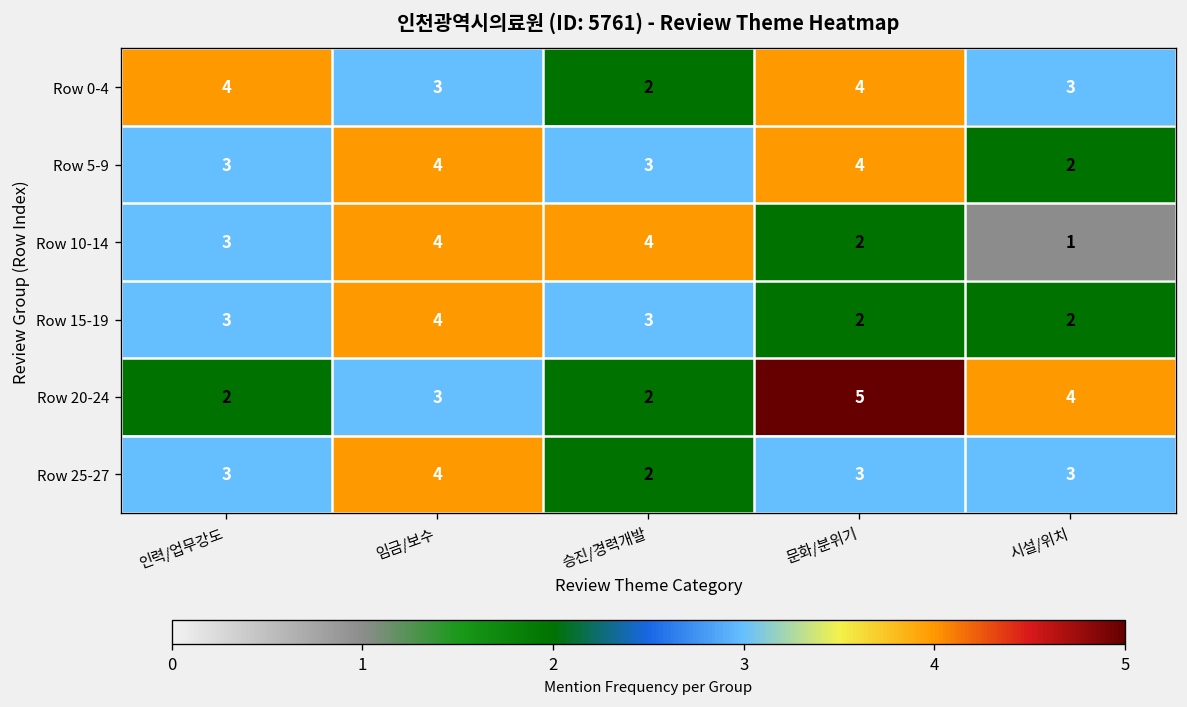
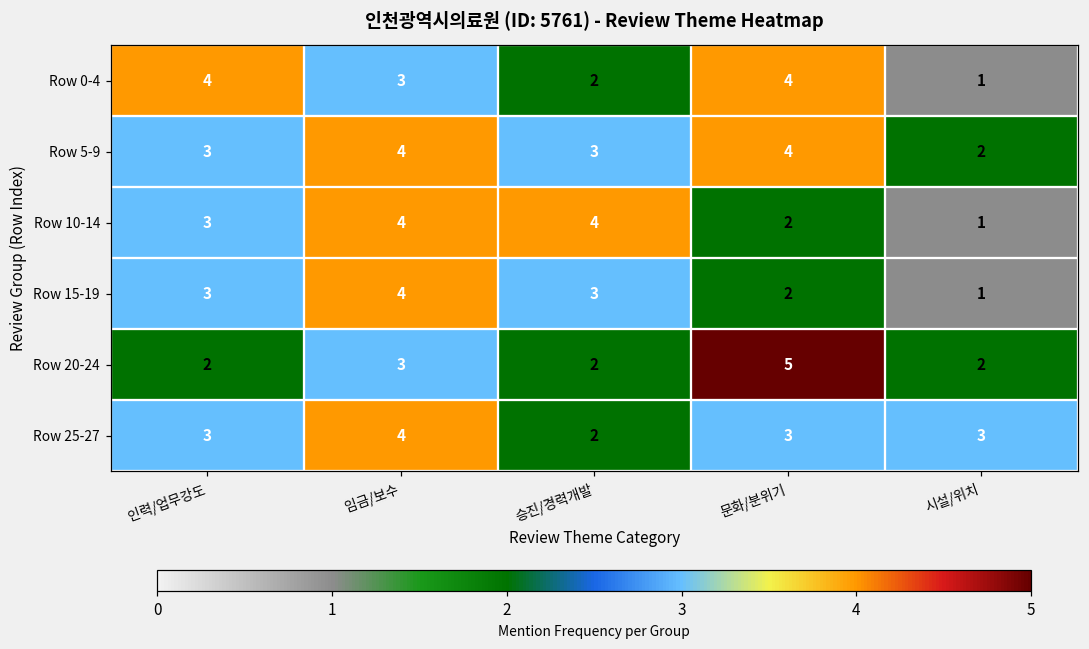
  {
    "Row 0-4": {
      "인력/업무강도": 4,
      "임금/보수": 3,
      "승진/경력개발": 2,
      "문화/분위기": 4,
-     "시설/위치": 3
+     "시설/위치": 1
    },
    "Row 5-9": {
      "인력/업무강도": 3,
      "임금/보수": 4,
      "승진/경력개발": 3,
      "문화/분위기": 4,
      "시설/위치": 2
    },
    "Row 10-14": {
      "인력/업무강도": 3,
      "임금/보수": 4,
      "승진/경력개발": 4,
      "문화/분위기": 2,
      "시설/위치": 1
    },
    "Row 15-19": {
      "인력/업무강도": 3,
      "임금/보수": 4,
      "승진/경력개발": 3,
      "문화/분위기": 2,
-     "시설/위치": 2
+     "시설/위치": 1
    },
    "Row 20-24": {
      "인력/업무강도": 2,
      "임금/보수": 3,
      "승진/경력개발": 2,
      "문화/분위기": 5,
-     "시설/위치": 4
+     "시설/위치": 2
    },
    "Row 25-27": {
      "인력/업무강도": 3,
      "임금/보수": 4,
      "승진/경력개발": 2,
      "문화/분위기": 3,
      "시설/위치": 3
    }
  }
